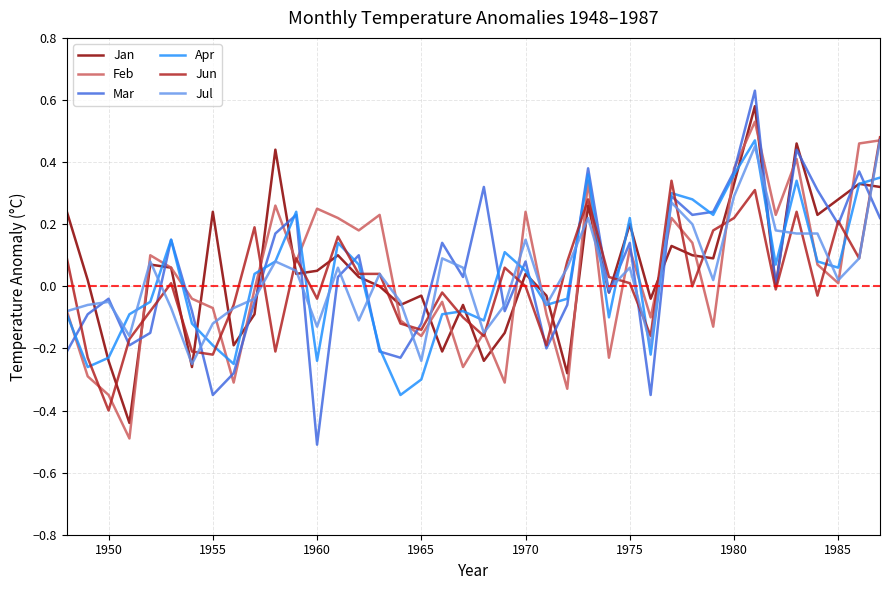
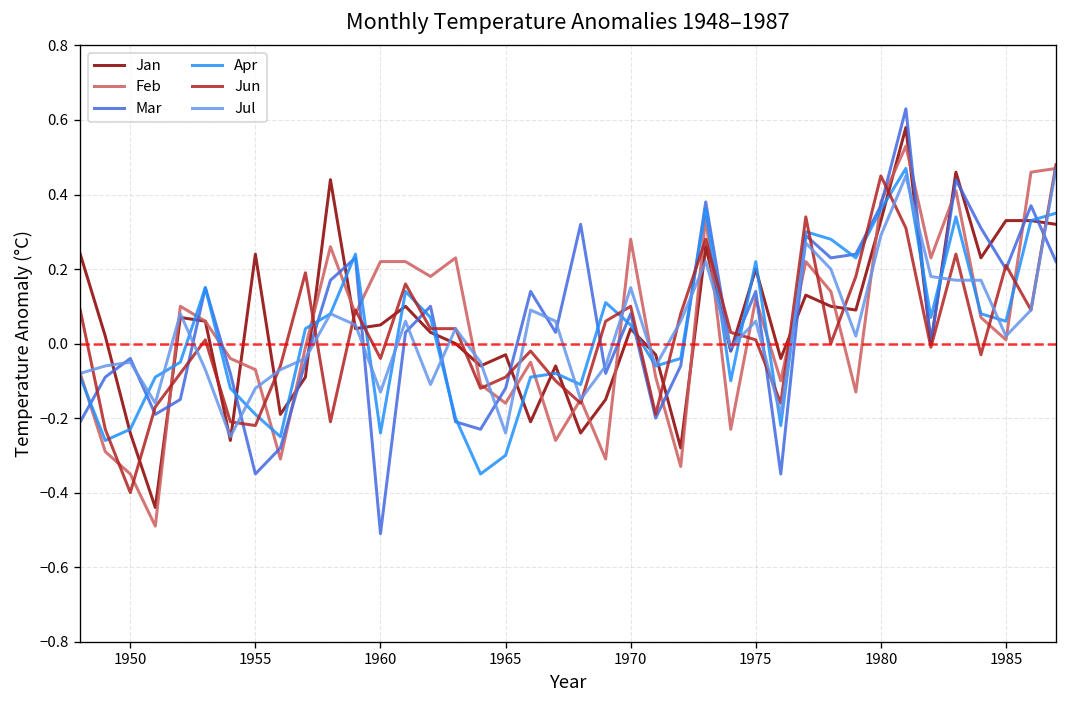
  {
    "Jan": {
      "1950": -0.24,
      "1955": 0.24,
      "1960": 0.05,
      "1965": -0.03,
      "1970": 0.04,
      "1975": 0.20,
      "1980": 0.33,
-     "1985": 0.28
+     "1985": 0.33
    },
    "Feb": {
      "1950": -0.35,
      "1955": -0.07,
-     "1960": 0.25,
+     "1960": 0.22,
      "1965": -0.16,
-     "1970": 0.24,
+     "1970": 0.28,
      "1975": 0.12,
      "1980": 0.38,
      "1985": 0.01
    },
    "Apr": {
      "1950": -0.23,
      "1955": -0.19,
      "1960": -0.24,
      "1965": -0.30,
      "1970": 0.05,
      "1975": 0.22,
      "1980": 0.36,
      "1985": 0.06
    },
    "Jun": {
      "1950": -0.40,
      "1955": -0.22,
      "1960": -0.04,
-     "1965": -0.14,
-     "1970": 0.0,
+     "1965": -0.09,
+     "1970": 0.1,
      "1975": 0.01,
-     "1980": 0.22,
+     "1980": 0.45,
      "1985": 0.21
    }
  }
